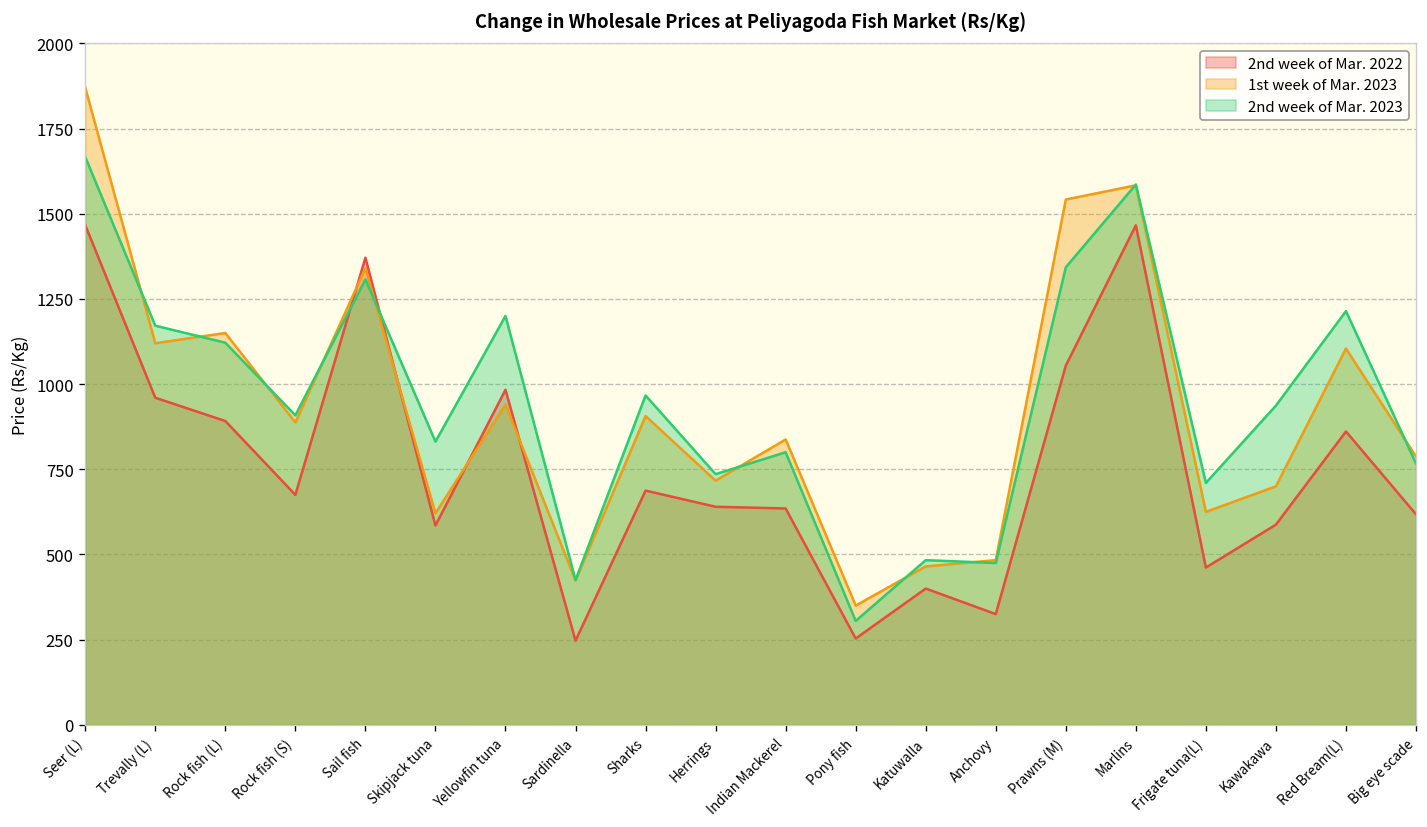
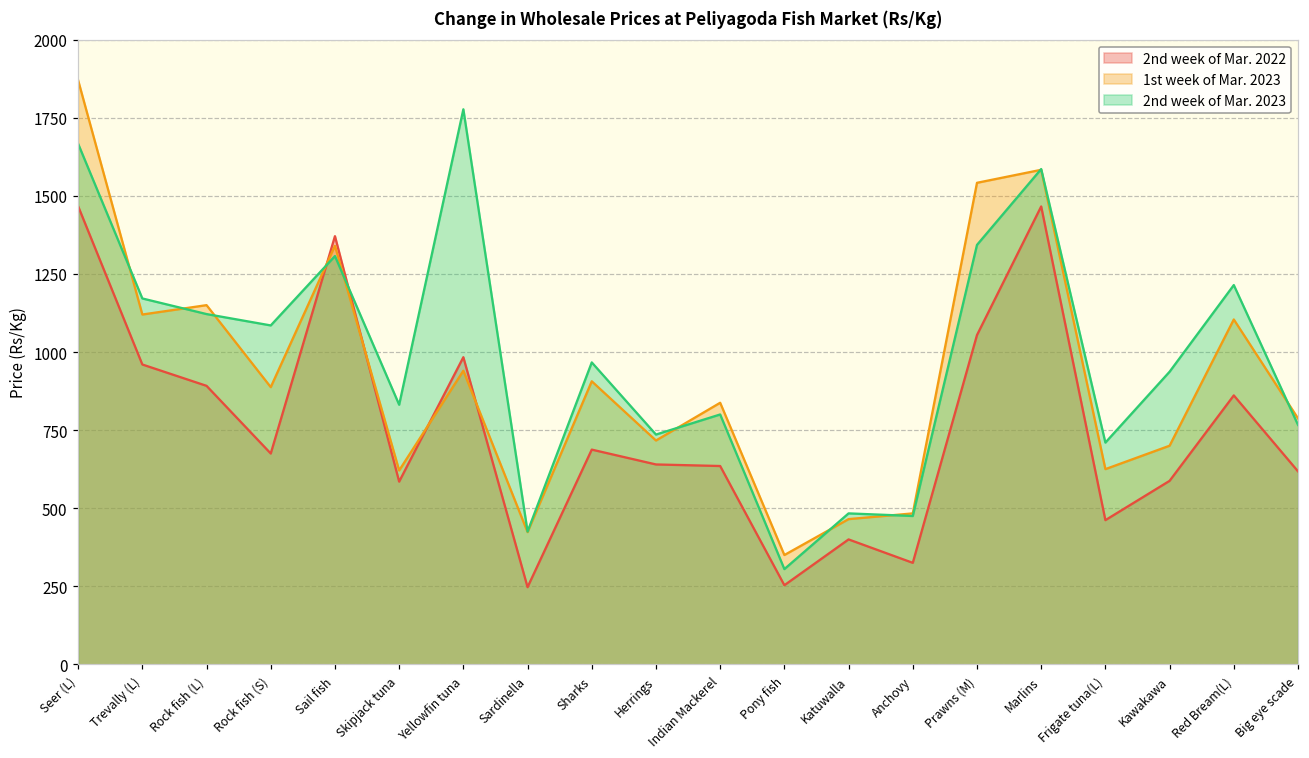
  {
    "2nd week of Mar. 2023": {
      "Seer (L)": 1670,
      "Trevally (L)": 1170,
      "Rock fish (L)": 1120,
-     "Rock fish (S)": 910,
+     "Rock fish (S)": 1090,
      "Sail fish": 1310,
      "Skipjack tuna": 830,
-     "Yellowfin tuna": 1200,
+     "Yellowfin tuna": 1780,
      "Sharks": 970,
      "Herrings": 740,
      "Indian Mackerel": 800,
      "Pony fish": 310,
      "Katuwalla": 480,
      "Prawns (M)": 1340,
      "Frigate tuna(L)": 710,
      "Kawakawa": 940,
      "Red Bream(L)": 1210,
      "Big eye scade": 770
    }
  }
